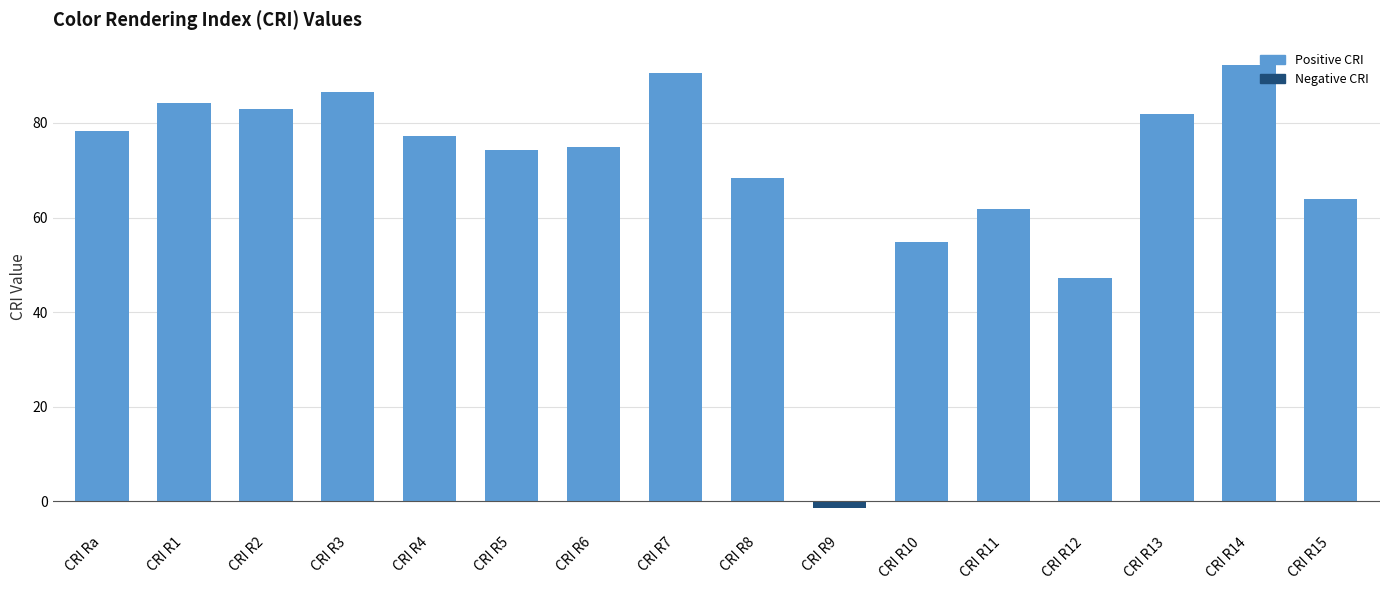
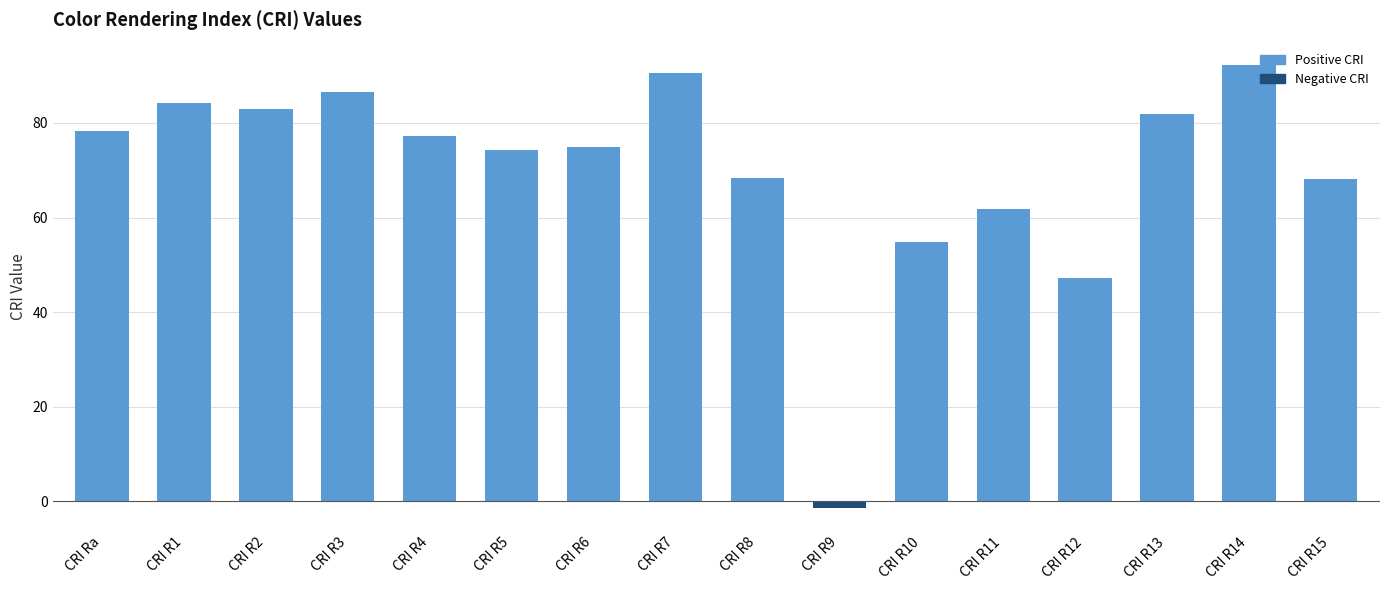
  {
    "CRI Ra": 78,
    "CRI R1": 84,
    "CRI R2": 83,
    "CRI R3": 87,
    "CRI R4": 77,
    "CRI R5": 74,
    "CRI R6": 75,
    "CRI R7": 91,
    "CRI R8": 68,
    "CRI R9": -2,
    "CRI R10": 55,
    "CRI R11": 62,
    "CRI R12": 47,
    "CRI R13": 82,
    "CRI R14": 92,
-   "CRI R15": 64
+   "CRI R15": 68
  }
